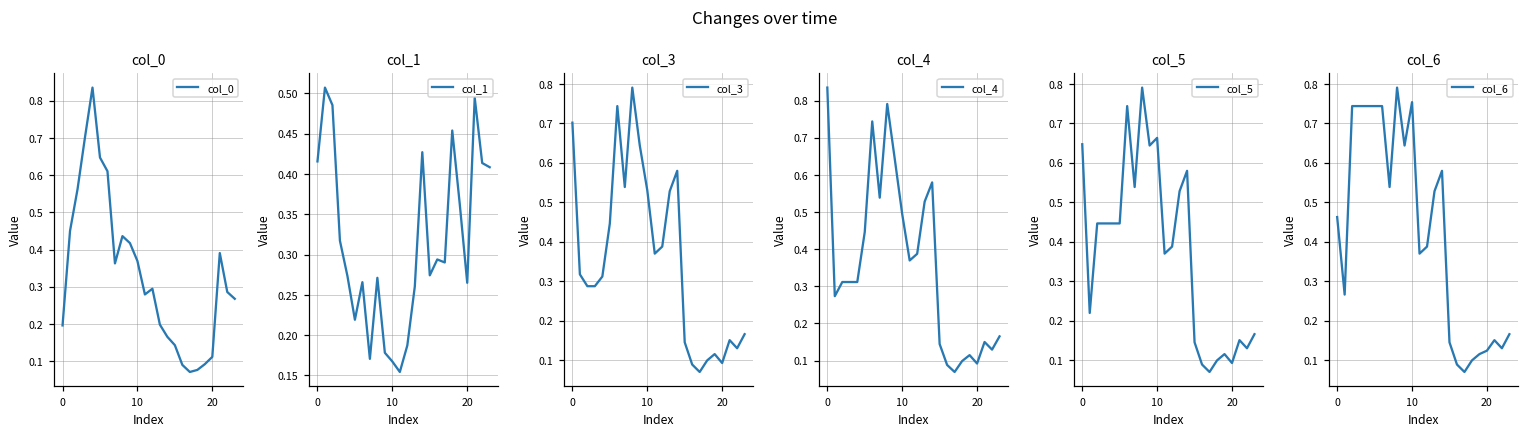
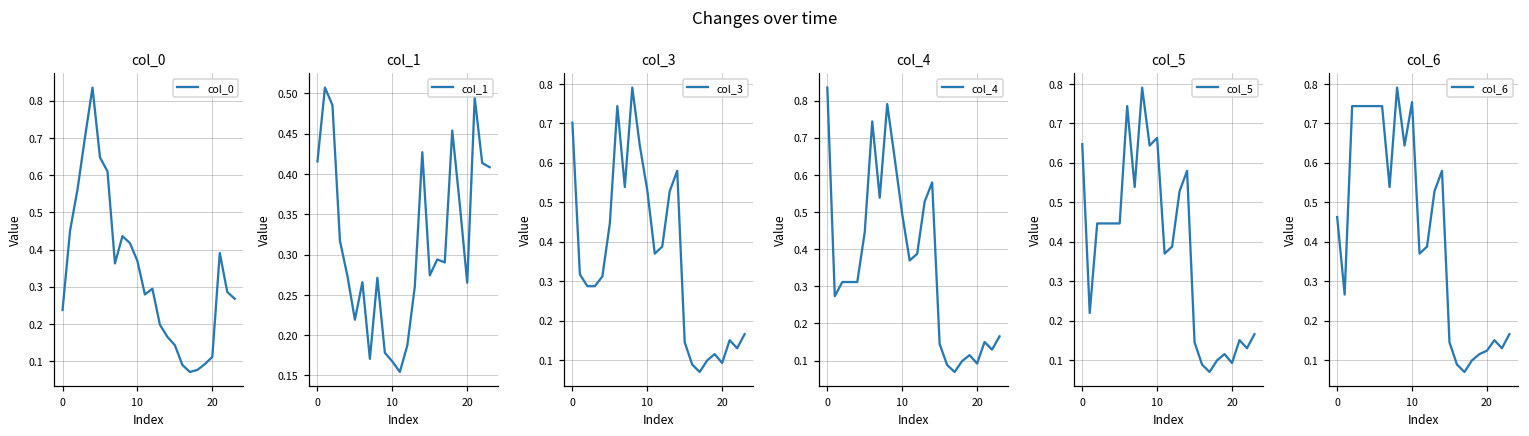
  {
    "col_0": {
-     "0": 0.20,
+     "0": 0.24,
      "10": 0.37,
      "20": 0.11
    },
    "col_1": {
      "0": 0.42,
      "10": 0.17,
      "20": 0.26
    },
    "col_3": {
      "0": 0.70,
      "10": 0.53,
      "20": 0.09
    },
    "col_4": {
      "0": 0.83,
      "10": 0.49,
      "20": 0.09
    },
    "col_5": {
      "0": 0.65,
      "10": 0.66,
      "20": 0.09
    },
    "col_6": {
      "0": 0.46,
      "10": 0.75,
      "20": 0.12
    }
  }
